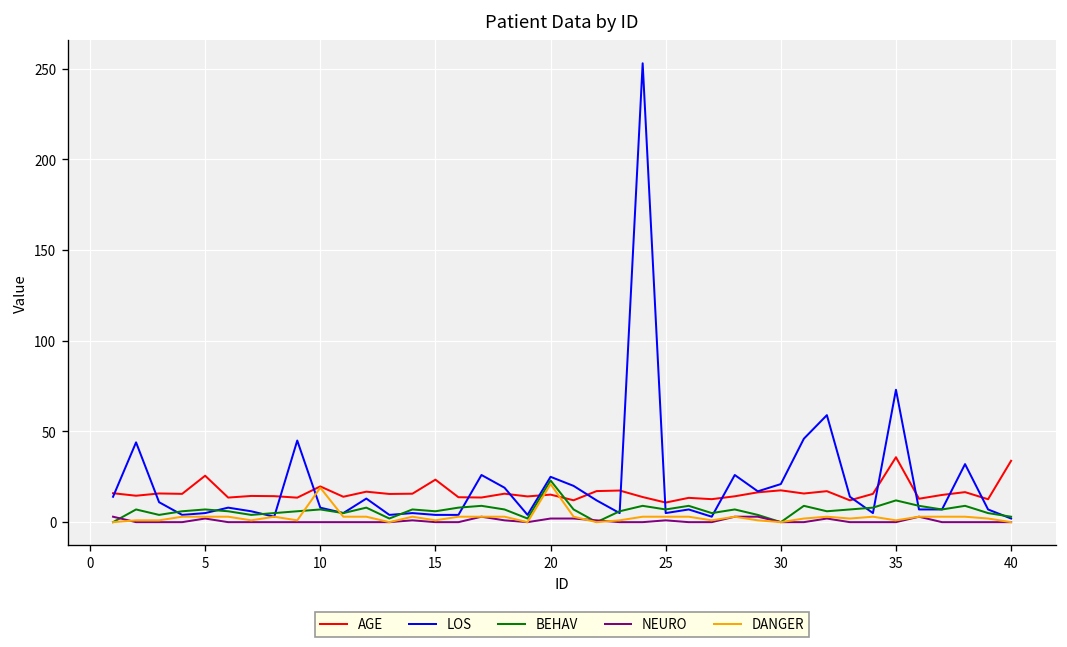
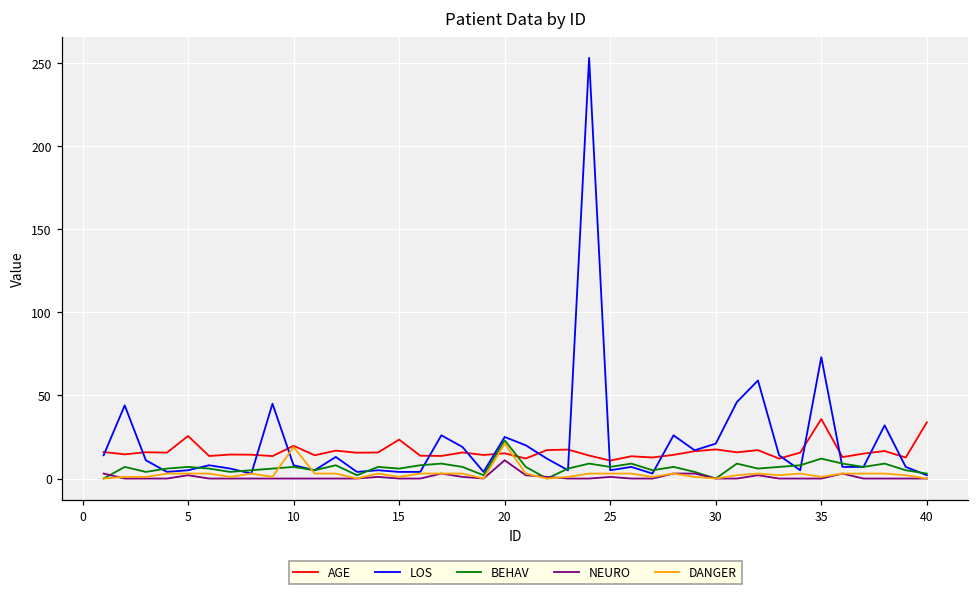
  {
    "AGE": {
      "5": 26,
      "15": 23,
      "20": 15,
      "25": 11,
      "30": 18,
      "35": 36,
      "40": 34
    },
    "LOS": {
      "5": 5,
      "15": 4,
      "20": 25,
      "25": 5,
      "30": 21,
      "35": 73
    },
    "BEHAV": {
      "5": 7,
      "15": 6,
      "20": 23,
      "25": 7,
      "35": 12
    },
    "NEURO": {
      "10": 0,
-     "20": 2,
+     "20": 11,
      "25": 1
    },
    "DANGER": {
      "20": 21,
      "25": 3
    }
  }
